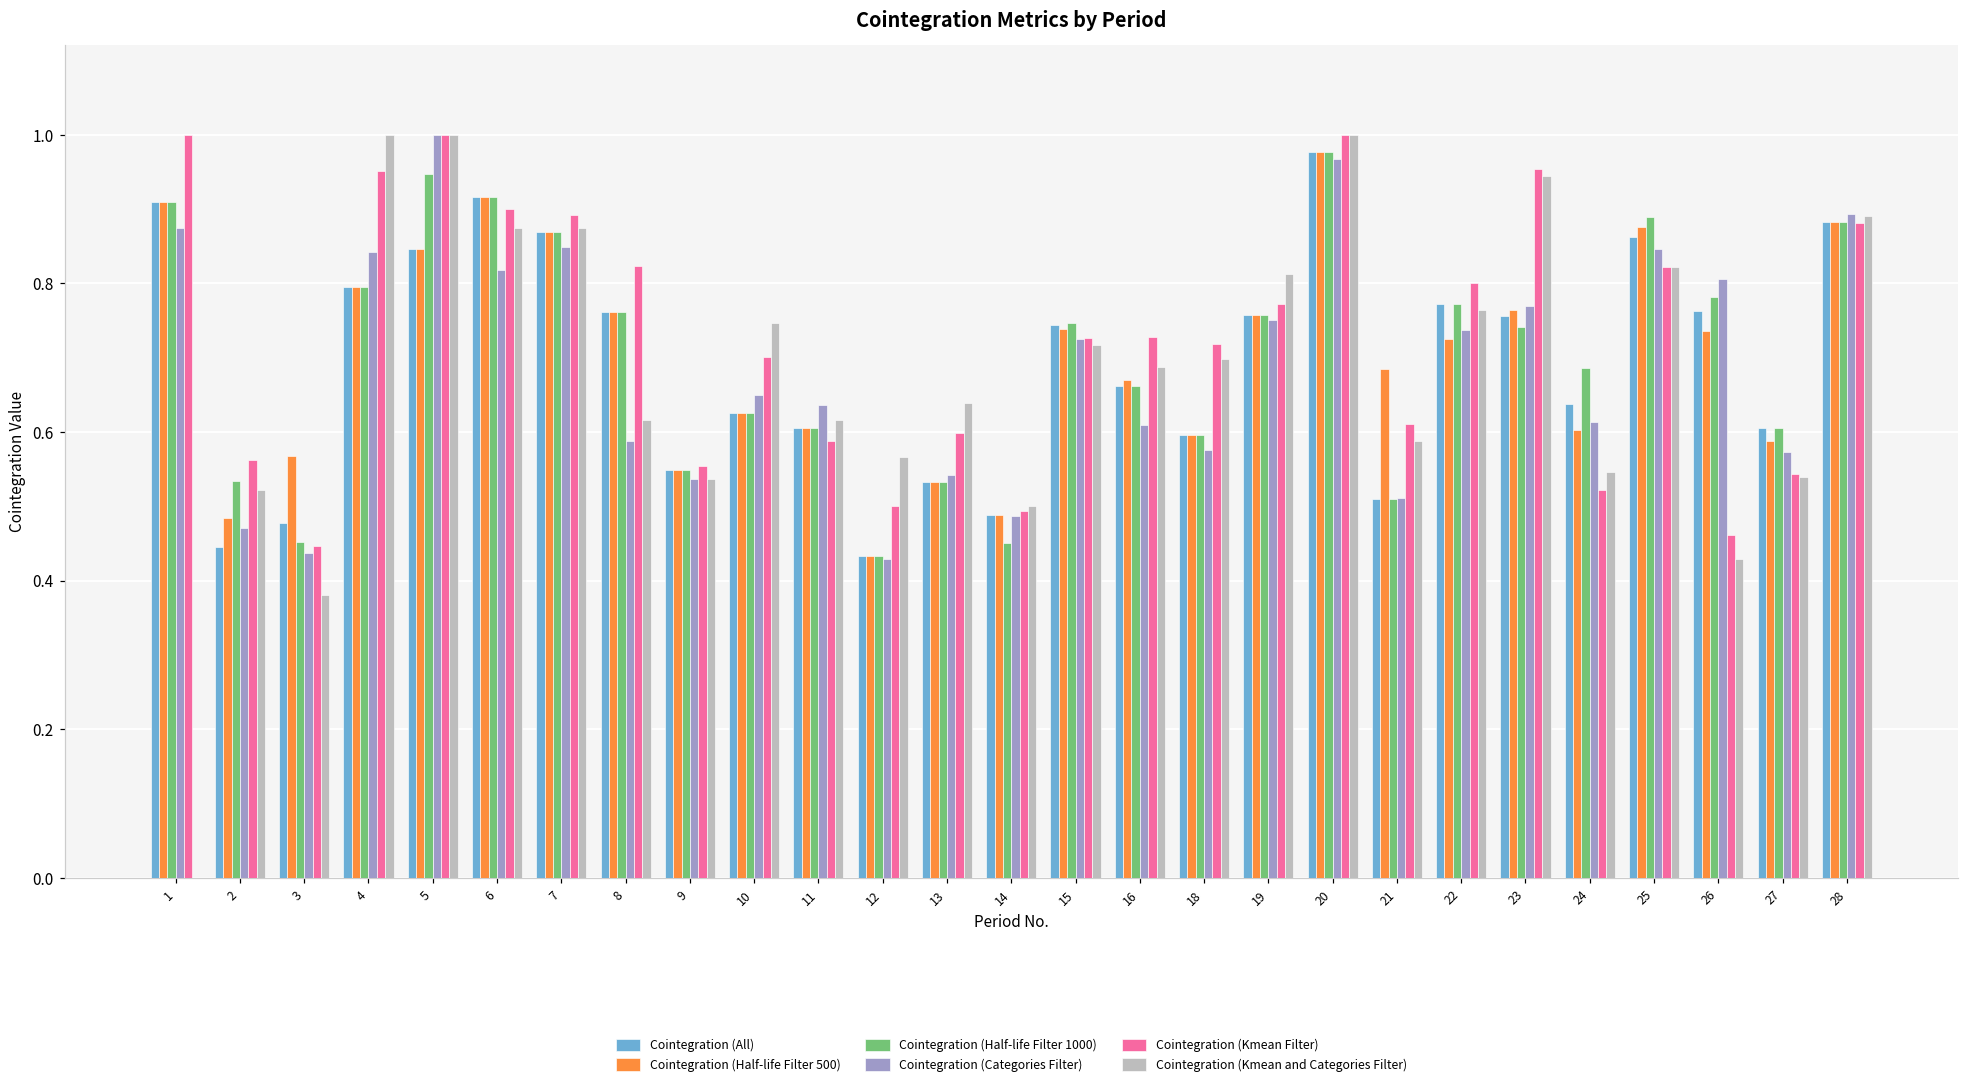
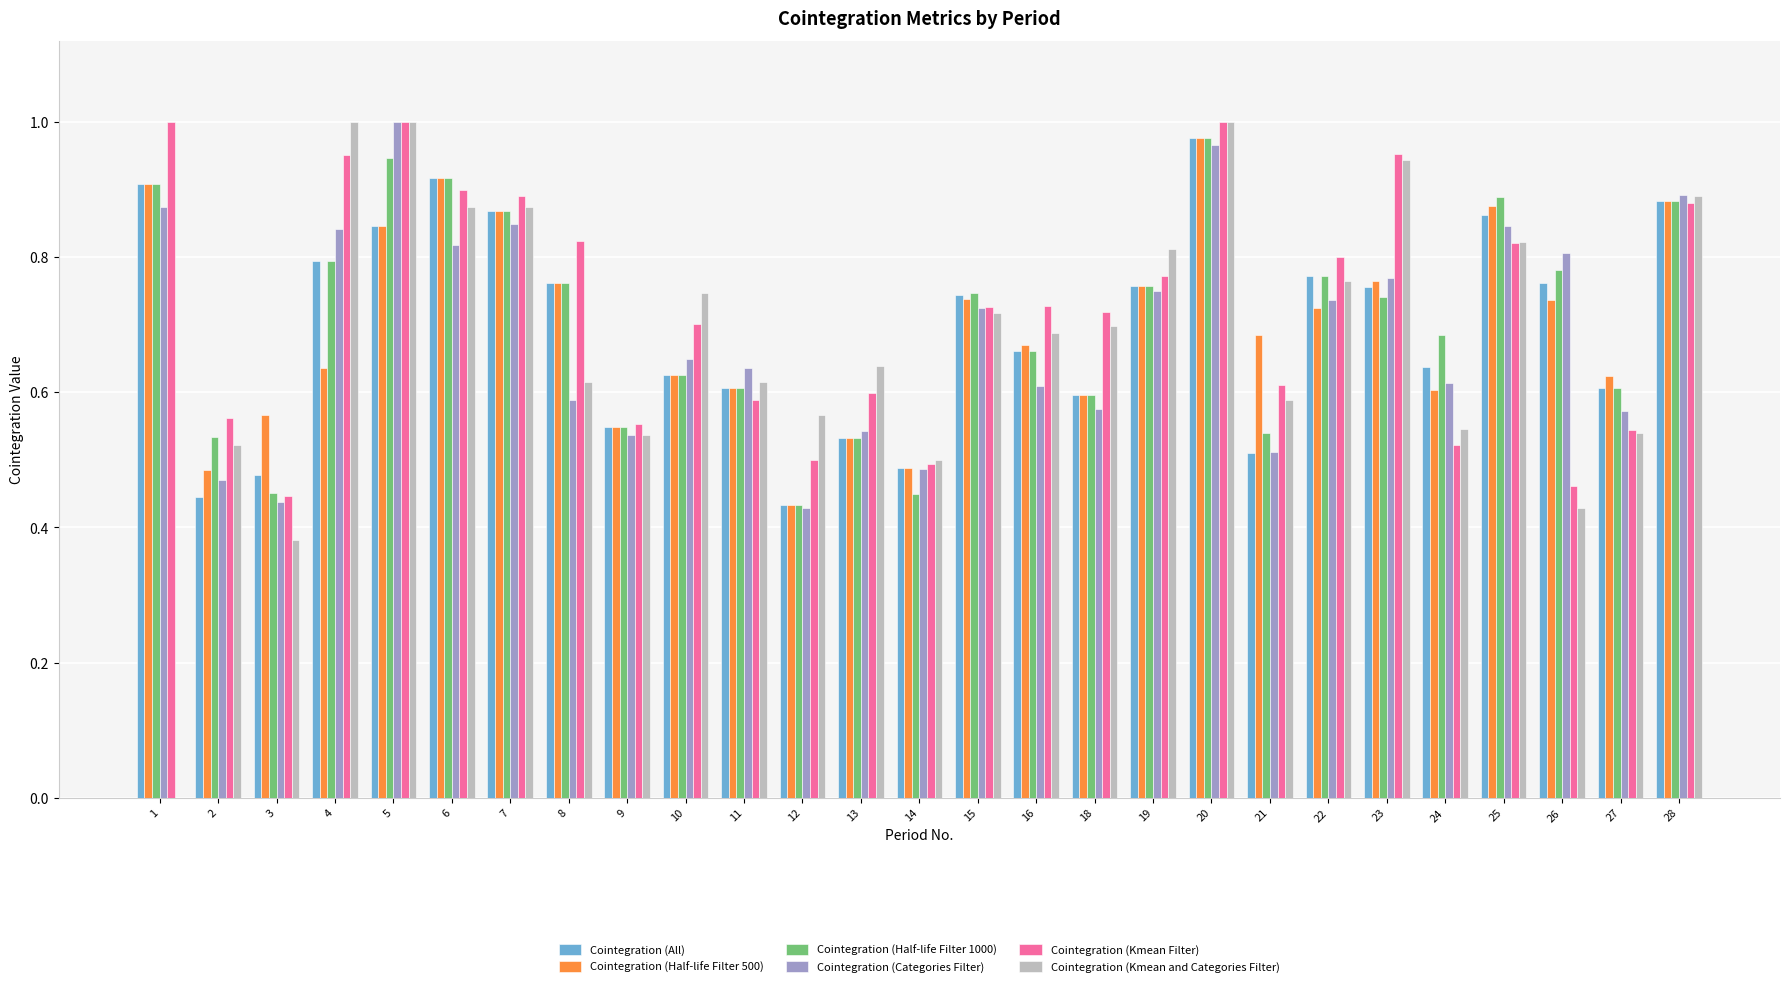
  {
    "Cointegration (Half-life Filter 500)": {
      "1": 0.91,
      "2": 0.48,
      "3": 0.57,
-     "4": 0.79,
+     "4": 0.64,
      "5": 0.85,
      "6": 0.92,
      "7": 0.87,
      "8": 0.76,
      "9": 0.55,
      "10": 0.63,
      "11": 0.61,
      "12": 0.43,
      "13": 0.53,
      "14": 0.49,
      "15": 0.74,
      "16": 0.67,
      "18": 0.60,
      "19": 0.76,
      "20": 0.98,
      "21": 0.68,
      "22": 0.73,
      "23": 0.76,
      "24": 0.60,
      "25": 0.88,
      "26": 0.74,
-     "27": 0.59,
+     "27": 0.62,
      "28": 0.88
    },
    "Cointegration (Half-life Filter 1000)": {
      "1": 0.91,
      "2": 0.53,
      "3": 0.45,
      "4": 0.79,
      "5": 0.95,
      "6": 0.92,
      "7": 0.87,
      "8": 0.76,
      "9": 0.55,
      "10": 0.63,
      "11": 0.61,
      "12": 0.43,
      "13": 0.53,
      "14": 0.45,
      "15": 0.75,
      "16": 0.66,
      "18": 0.60,
      "19": 0.76,
      "20": 0.98,
-     "21": 0.51,
+     "21": 0.54,
      "22": 0.77,
      "23": 0.74,
      "24": 0.69,
      "25": 0.89,
      "26": 0.78,
      "27": 0.61,
      "28": 0.88
    },
    "Cointegration (Kmean Filter)": {
      "1": 1.00,
      "2": 0.56,
      "3": 0.45,
      "4": 0.95,
      "5": 1.00,
      "6": 0.90,
      "7": 0.89,
      "8": 0.82,
      "9": 0.55,
      "10": 0.70,
      "11": 0.59,
      "12": 0.50,
      "13": 0.60,
      "14": 0.49,
      "15": 0.73,
      "16": 0.73,
      "18": 0.72,
      "19": 0.77,
      "20": 1.00,
      "21": 0.61,
      "22": 0.80,
      "23": 0.95,
      "24": 0.52,
      "25": 0.82,
      "26": 0.46,
      "27": 0.54,
      "28": 0.88
    }
  }
